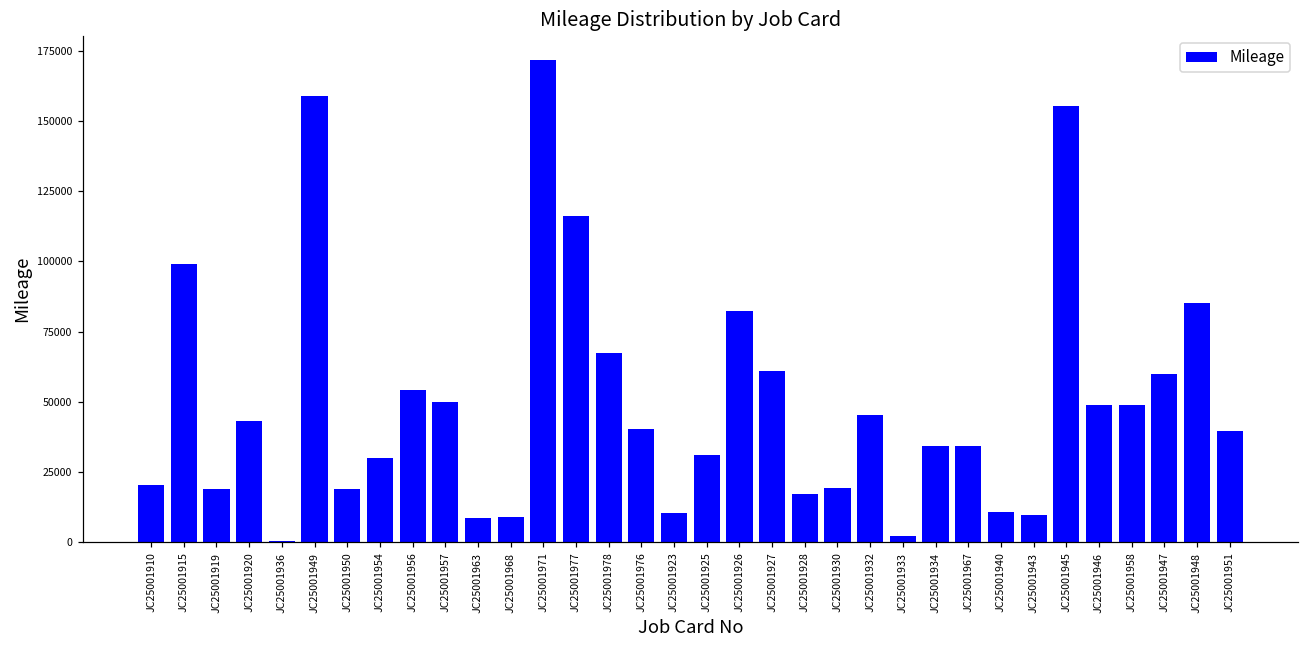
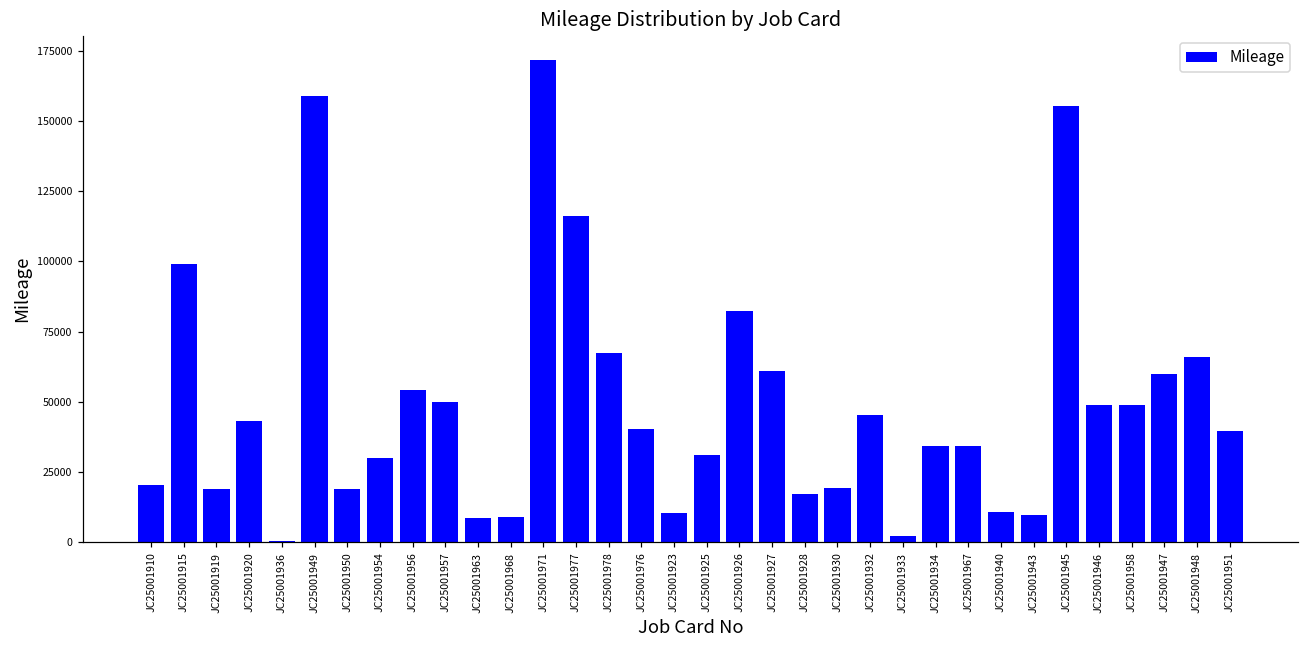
  {
    "JC25001910": 20000,
    "JC25001915": 99000,
    "JC25001919": 19000,
    "JC25001920": 43000,
    "JC25001949": 159000,
    "JC25001950": 19000,
    "JC25001954": 30000,
    "JC25001956": 54000,
    "JC25001957": 50000,
    "JC25001963": 9000,
    "JC25001968": 9000,
    "JC25001971": 172000,
    "JC25001977": 116000,
    "JC25001978": 67000,
    "JC25001976": 40000,
    "JC25001923": 10000,
    "JC25001925": 31000,
    "JC25001926": 83000,
    "JC25001927": 61000,
    "JC25001928": 17000,
    "JC25001930": 19000,
    "JC25001932": 45000,
    "JC25001933": 2000,
    "JC25001934": 34000,
    "JC25001967": 34000,
    "JC25001940": 11000,
    "JC25001943": 10000,
    "JC25001945": 156000,
    "JC25001946": 49000,
    "JC25001958": 49000,
    "JC25001947": 60000,
-   "JC25001948": 85000,
+   "JC25001948": 66000,
    "JC25001951": 39000
  }
